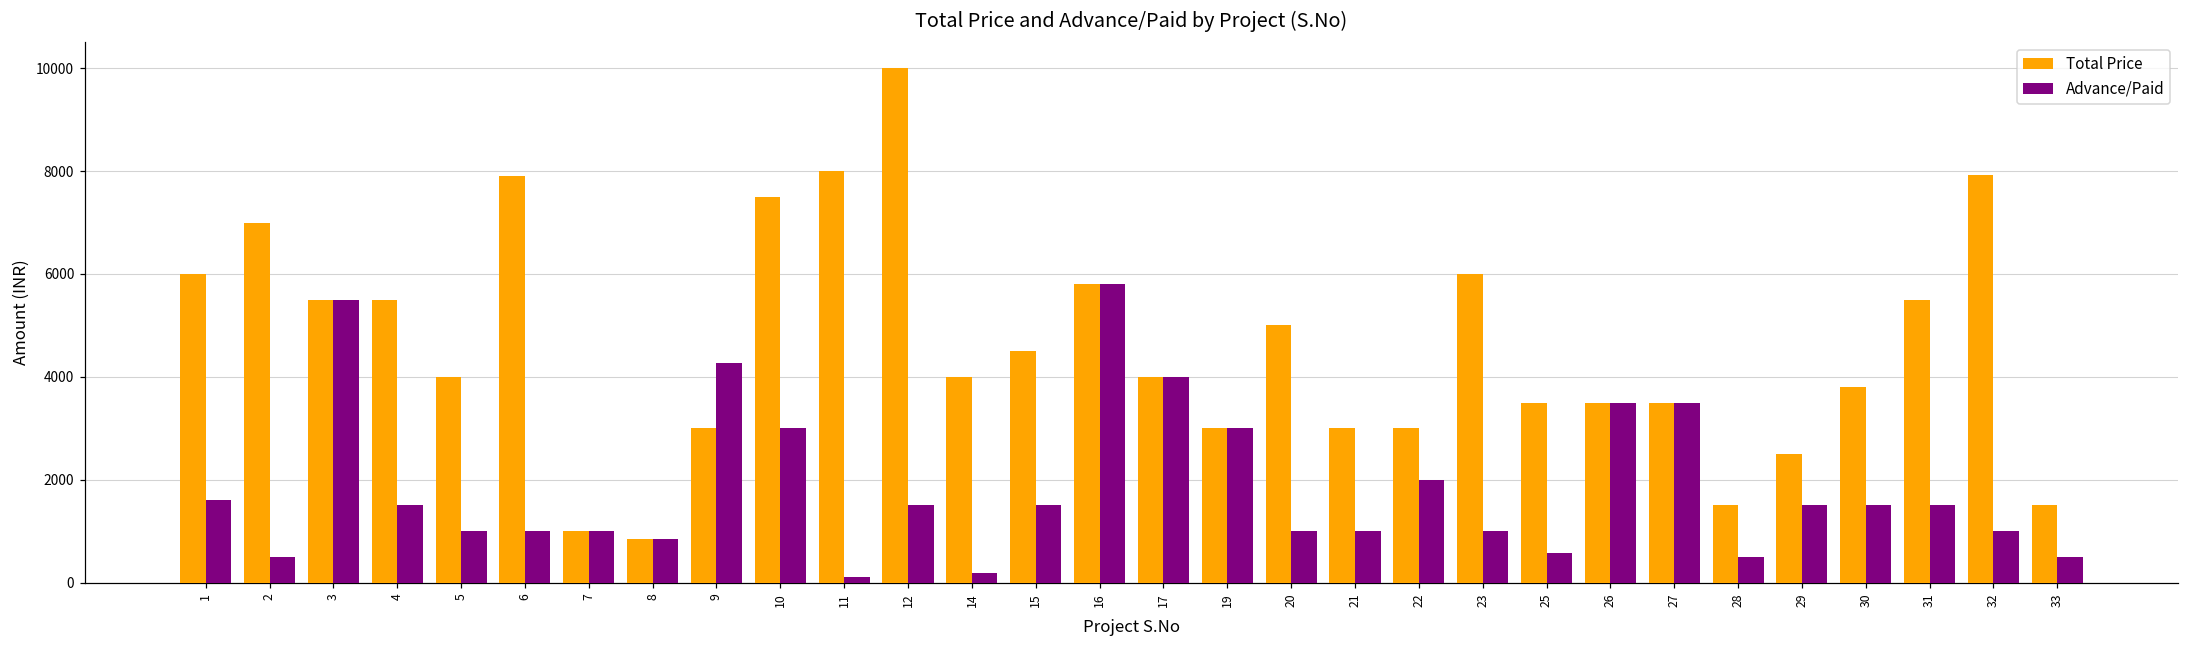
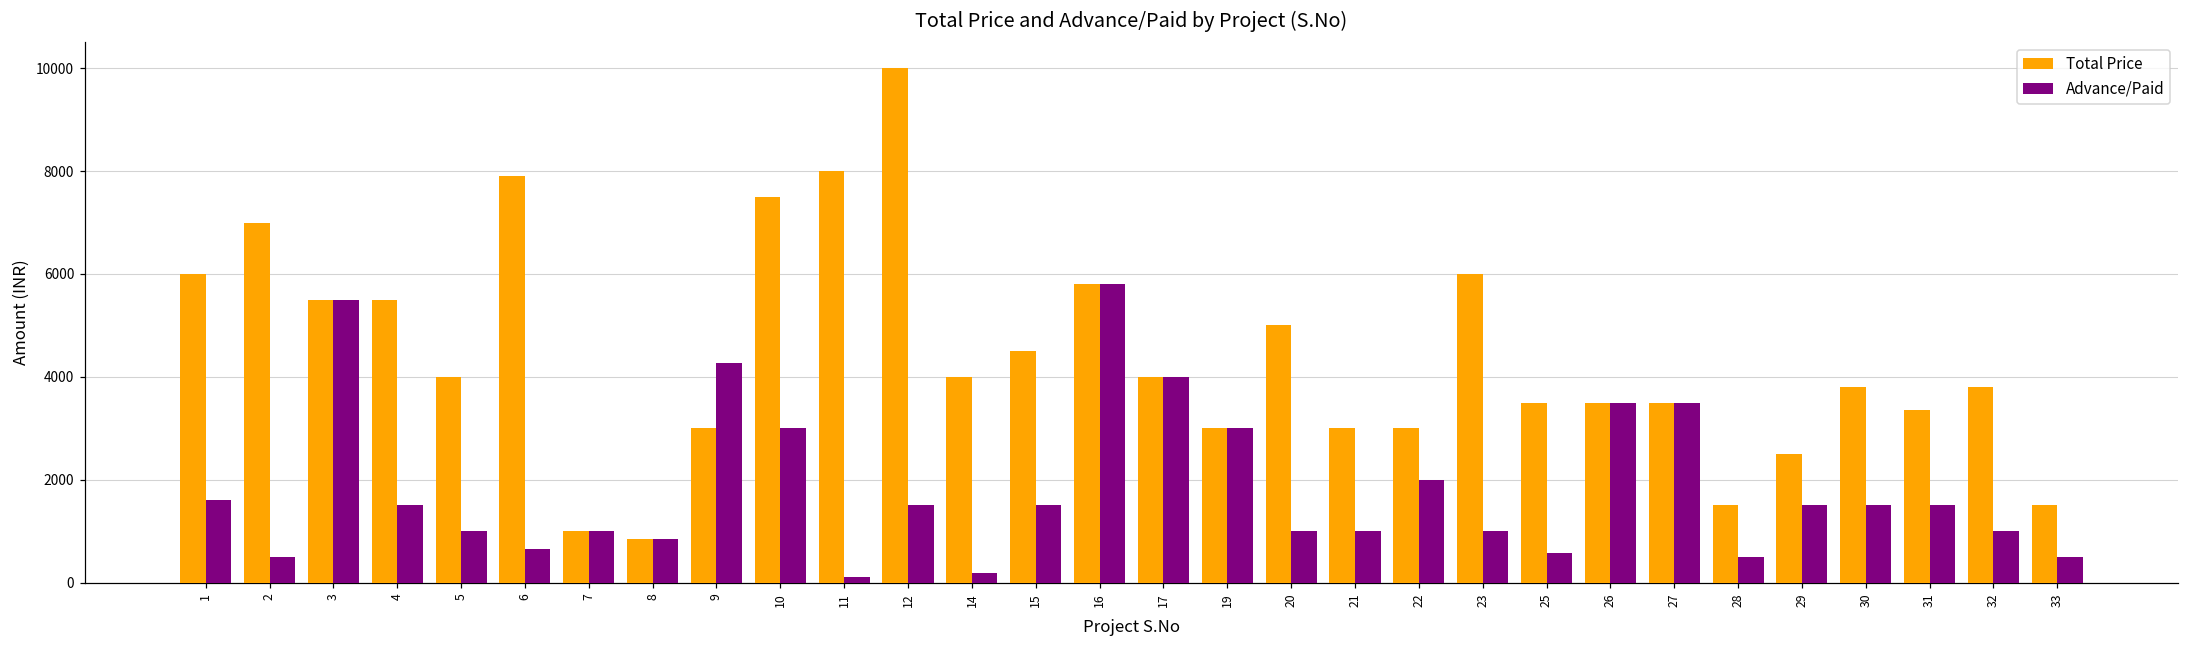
  {
    "Total Price": {
      "1": 6000,
      "2": 7000,
      "3": 5500,
      "4": 5500,
      "5": 4000,
      "6": 7900,
      "7": 1000,
      "8": 900,
      "9": 3000,
      "10": 7500,
      "11": 8000,
      "12": 10000,
      "14": 4000,
      "15": 4500,
      "16": 5800,
      "17": 4000,
      "19": 3000,
      "20": 5000,
      "21": 3000,
      "22": 3000,
      "23": 6000,
      "25": 3500,
      "26": 3500,
      "27": 3500,
      "28": 1500,
      "29": 2500,
      "30": 3800,
-     "31": 5500,
-     "32": 7900,
+     "31": 3400,
+     "32": 3800,
      "33": 1500
    },
    "Advance/Paid": {
      "1": 1600,
      "2": 500,
      "3": 5500,
      "4": 1500,
      "5": 1000,
-     "6": 1000,
+     "6": 600,
      "7": 1000,
      "8": 900,
      "9": 4300,
      "10": 3000,
      "11": 100,
      "12": 1500,
      "14": 200,
      "15": 1500,
      "16": 5800,
      "17": 4000,
      "19": 3000,
      "20": 1000,
      "21": 1000,
      "22": 2000,
      "23": 1000,
      "25": 600,
      "26": 3500,
      "27": 3500,
      "28": 500,
      "29": 1500,
      "30": 1500,
      "31": 1500,
      "32": 1000,
      "33": 500
    }
  }
